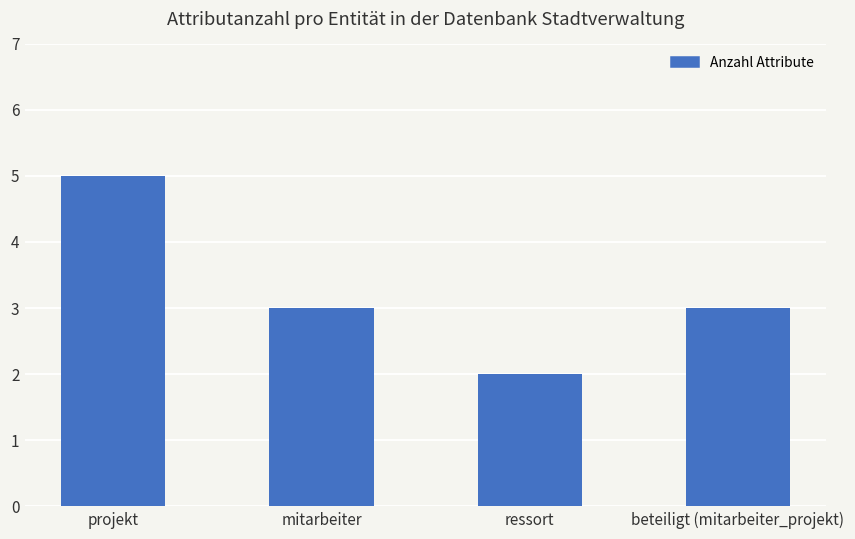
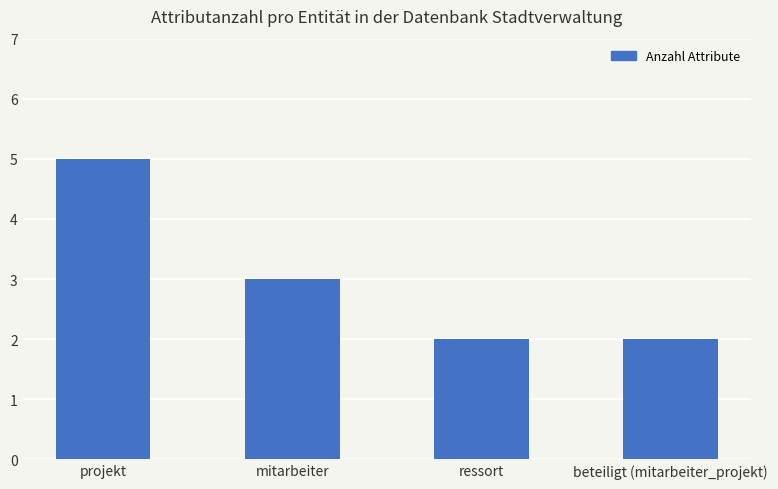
  {
    "projekt": 5,
    "mitarbeiter": 3,
    "ressort": 2,
-   "beteiligt (mitarbeiter_projekt)": 3
+   "beteiligt (mitarbeiter_projekt)": 2
  }
